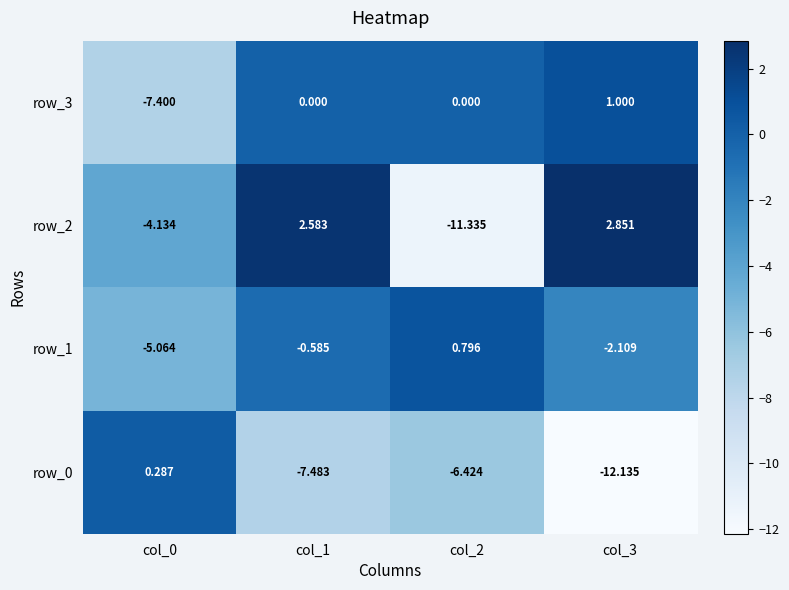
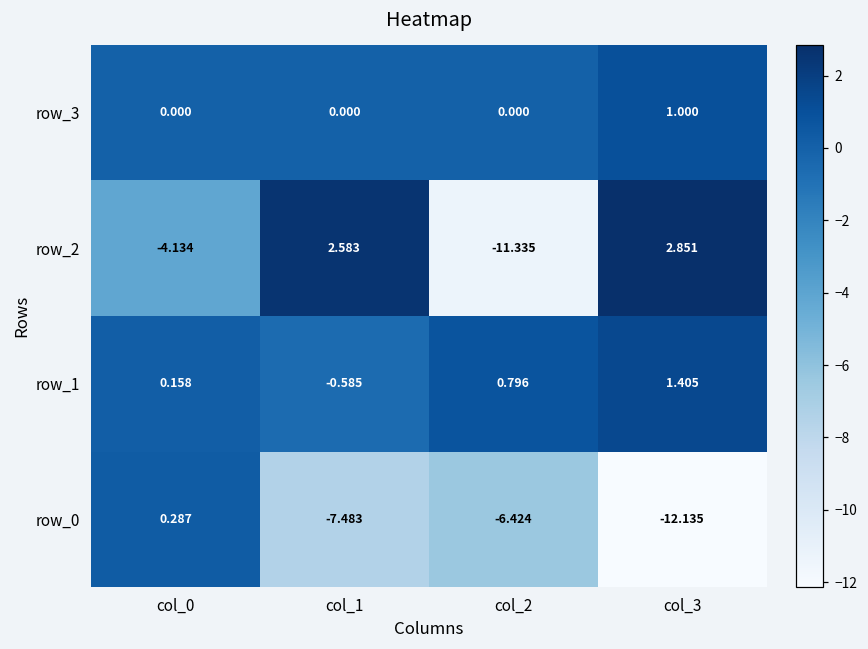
  {
    "row_3": {
-     "col_0": -7.400,
+     "col_0": 0.000,
      "col_1": 0.000,
      "col_2": 0.000,
      "col_3": 1.000
    },
    "row_2": {
      "col_0": -4.134,
      "col_1": 2.583,
      "col_2": -11.335,
      "col_3": 2.851
    },
    "row_1": {
-     "col_0": -5.064,
+     "col_0": 0.158,
      "col_1": -0.585,
      "col_2": 0.796,
-     "col_3": -2.109
+     "col_3": 1.405
    },
    "row_0": {
      "col_0": 0.287,
      "col_1": -7.483,
      "col_2": -6.424,
      "col_3": -12.135
    }
  }
